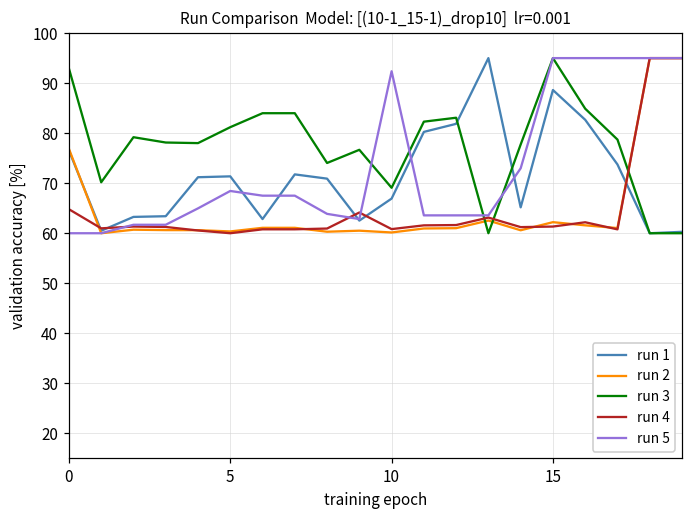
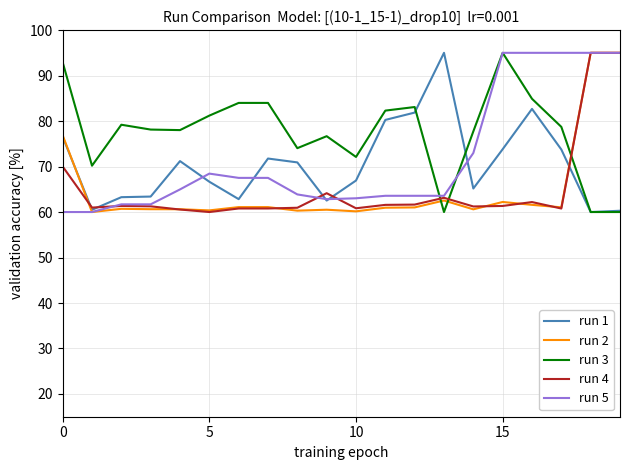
  {
    "run 1": {
-     "5": 71,
+     "5": 67,
      "10": 67,
-     "15": 89
+     "15": 74
    },
    "run 2": {
      "10": 60,
      "15": 62
    },
    "run 3": {
      "0": 93,
      "5": 81,
-     "10": 69
+     "10": 72
    },
    "run 4": {
-     "0": 65,
+     "0": 70,
      "10": 61,
      "15": 61
    },
    "run 5": {
      "0": 60,
      "5": 68,
-     "10": 92
+     "10": 63
    }
  }
